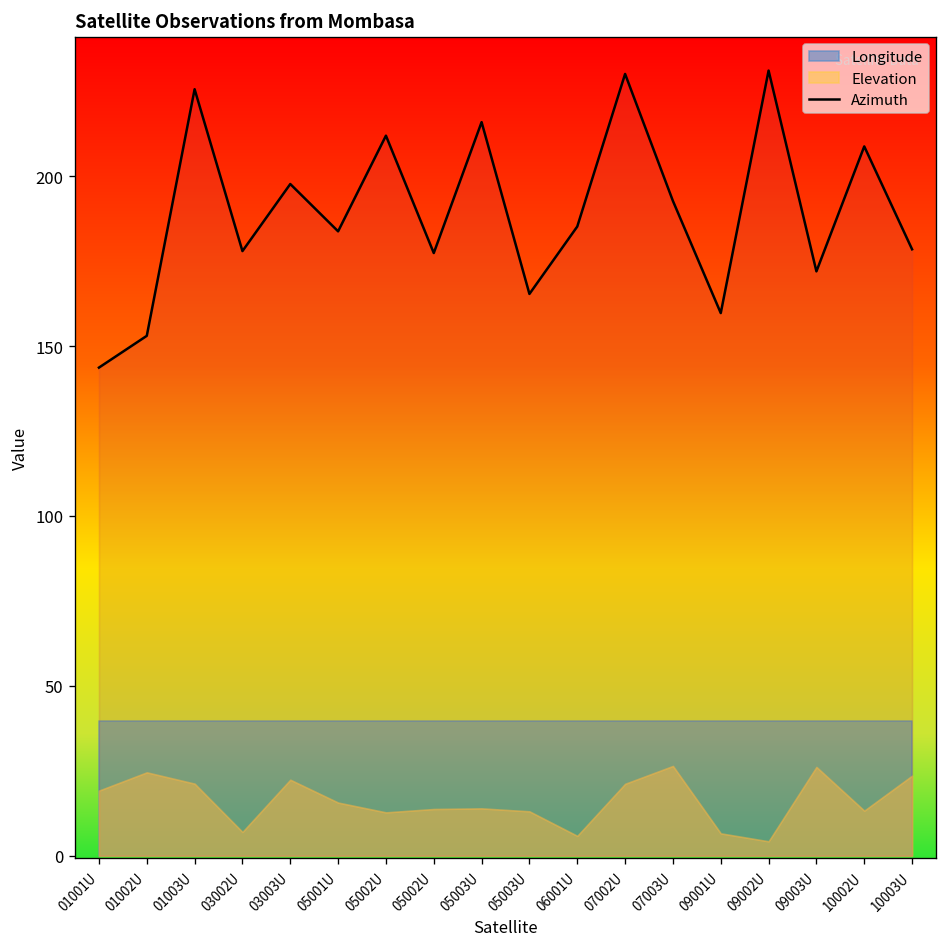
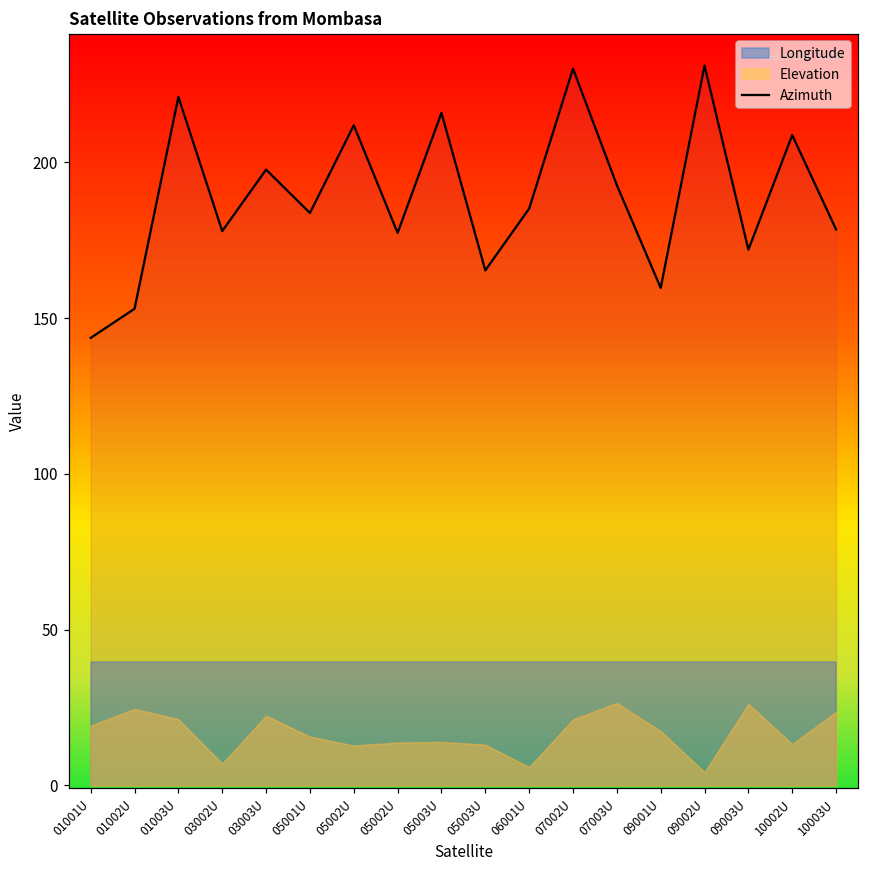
  {
    "Azimuth": {
      "01001U": 144,
      "01002U": 153,
-     "01003U": 226,
+     "01003U": 221,
      "03002U": 178,
      "03003U": 198,
      "05001U": 184,
      "06001U": 185,
      "07002U": 230,
      "07003U": 193,
      "09001U": 160,
      "09002U": 231,
      "09003U": 172,
      "10002U": 209,
      "10003U": 178
    },
    "Longitude": {
      "01001U": 40,
      "01002U": 40,
      "01003U": 40,
      "03002U": 40,
      "03003U": 40,
      "05001U": 40,
      "06001U": 40,
      "07002U": 40,
      "07003U": 40,
      "09001U": 40,
      "09002U": 40,
      "09003U": 40,
      "10002U": 40,
      "10003U": 40
    },
    "Elevation": {
      "01001U": 19,
      "01002U": 25,
      "01003U": 21,
      "03002U": 7,
      "03003U": 22,
      "05001U": 16,
      "06001U": 6,
      "07002U": 21,
      "07003U": 26,
-     "09001U": 7,
+     "09001U": 17,
      "09002U": 4,
      "09003U": 26,
      "10002U": 13,
      "10003U": 24
    }
  }
